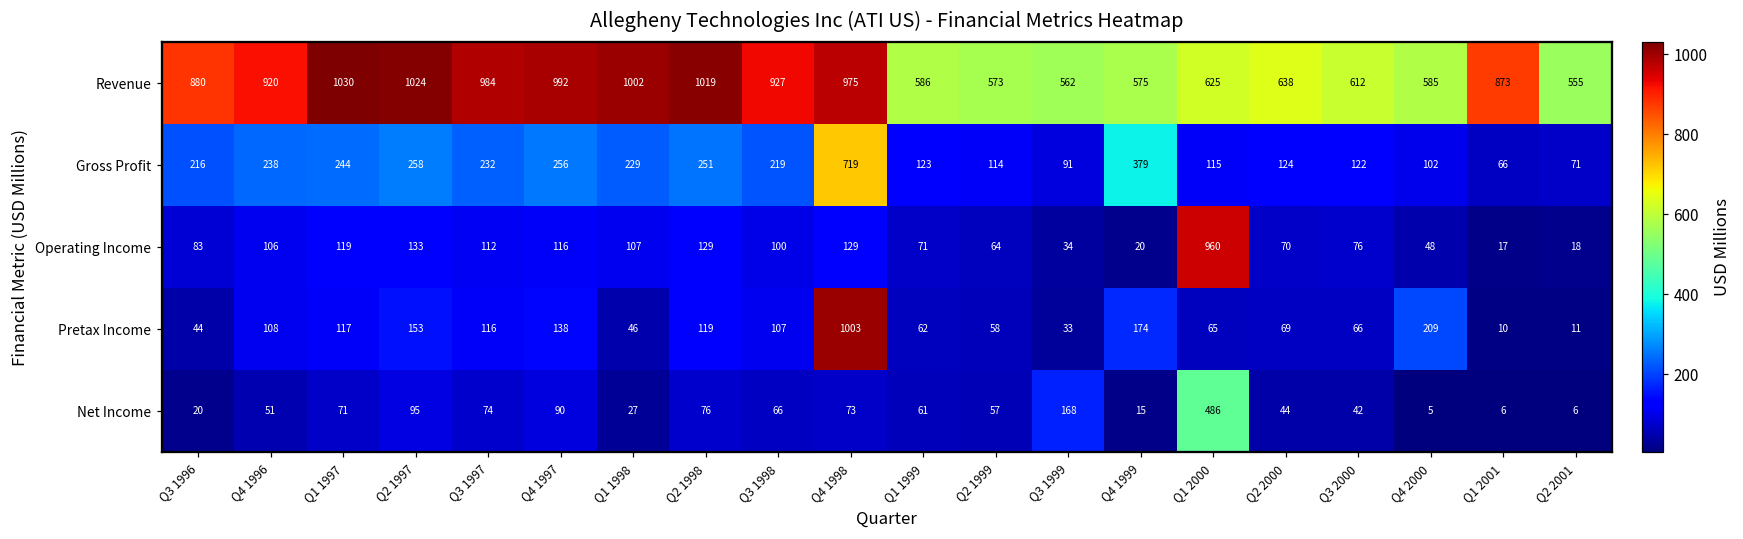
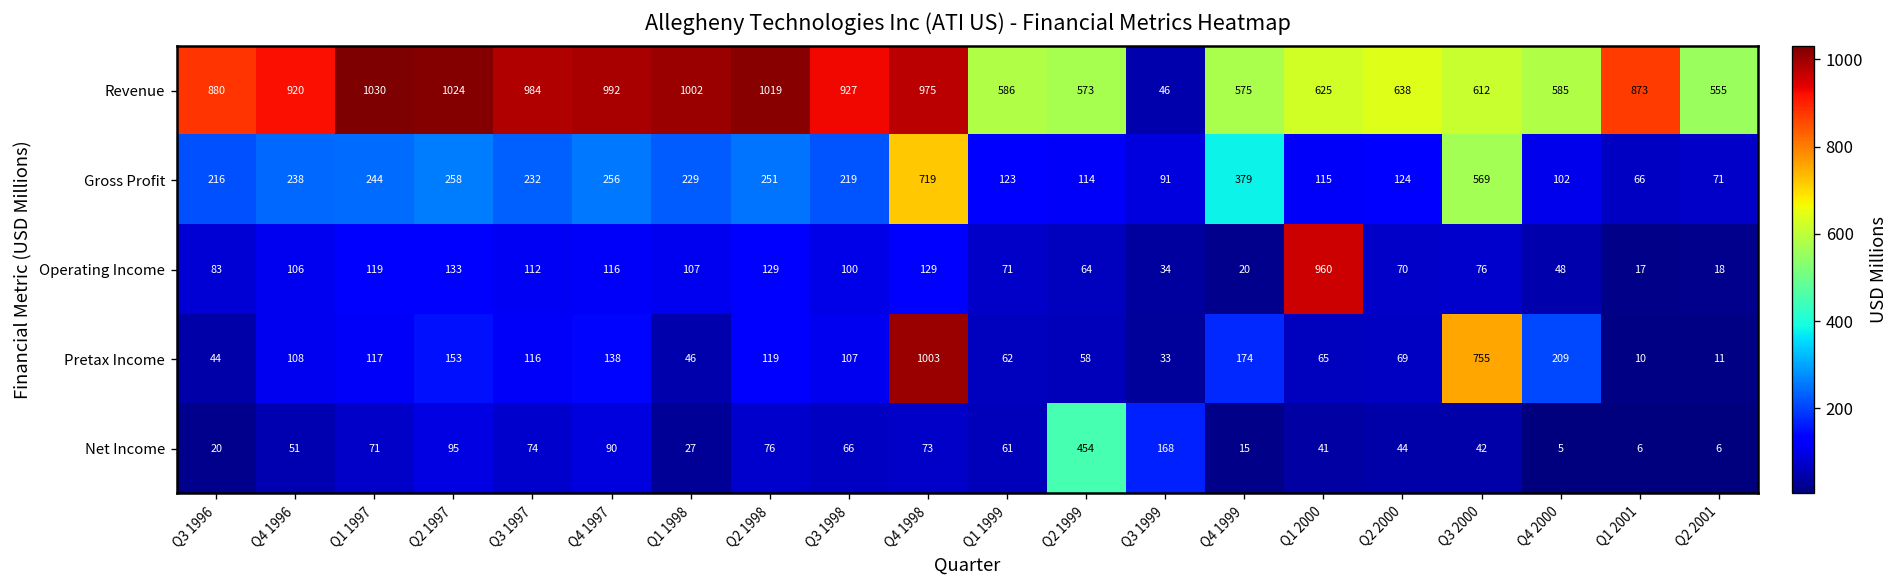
  {
    "Revenue": {
      "Q3 1996": 880,
      "Q4 1996": 920,
      "Q1 1997": 1030,
      "Q2 1997": 1024,
      "Q3 1997": 984,
      "Q4 1997": 992,
      "Q1 1998": 1002,
      "Q2 1998": 1019,
      "Q3 1998": 927,
      "Q4 1998": 975,
      "Q1 1999": 586,
      "Q2 1999": 573,
-     "Q3 1999": 562,
+     "Q3 1999": 46,
      "Q4 1999": 575,
      "Q1 2000": 625,
      "Q2 2000": 638,
      "Q3 2000": 612,
      "Q4 2000": 585,
      "Q1 2001": 873,
      "Q2 2001": 555
    },
    "Gross Profit": {
      "Q3 1996": 216,
      "Q4 1996": 238,
      "Q1 1997": 244,
      "Q2 1997": 258,
      "Q3 1997": 232,
      "Q4 1997": 256,
      "Q1 1998": 229,
      "Q2 1998": 251,
      "Q3 1998": 219,
      "Q4 1998": 719,
      "Q1 1999": 123,
      "Q2 1999": 114,
      "Q3 1999": 91,
      "Q4 1999": 379,
      "Q1 2000": 115,
      "Q2 2000": 124,
-     "Q3 2000": 122,
+     "Q3 2000": 569,
      "Q4 2000": 102,
      "Q1 2001": 66,
      "Q2 2001": 71
    },
    "Operating Income": {
      "Q3 1996": 83,
      "Q4 1996": 106,
      "Q1 1997": 119,
      "Q2 1997": 133,
      "Q3 1997": 112,
      "Q4 1997": 116,
      "Q1 1998": 107,
      "Q2 1998": 129,
      "Q3 1998": 100,
      "Q4 1998": 129,
      "Q1 1999": 71,
      "Q2 1999": 64,
      "Q3 1999": 34,
      "Q4 1999": 20,
      "Q1 2000": 960,
      "Q2 2000": 70,
      "Q3 2000": 76,
      "Q4 2000": 48,
      "Q1 2001": 17,
      "Q2 2001": 18
    },
    "Pretax Income": {
      "Q3 1996": 44,
      "Q4 1996": 108,
      "Q1 1997": 117,
      "Q2 1997": 153,
      "Q3 1997": 116,
      "Q4 1997": 138,
      "Q1 1998": 46,
      "Q2 1998": 119,
      "Q3 1998": 107,
      "Q4 1998": 1003,
      "Q1 1999": 62,
      "Q2 1999": 58,
      "Q3 1999": 33,
      "Q4 1999": 174,
      "Q1 2000": 65,
      "Q2 2000": 69,
-     "Q3 2000": 66,
+     "Q3 2000": 755,
      "Q4 2000": 209,
      "Q1 2001": 10,
      "Q2 2001": 11
    },
    "Net Income": {
      "Q3 1996": 20,
      "Q4 1996": 51,
      "Q1 1997": 71,
      "Q2 1997": 95,
      "Q3 1997": 74,
      "Q4 1997": 90,
      "Q1 1998": 27,
      "Q2 1998": 76,
      "Q3 1998": 66,
      "Q4 1998": 73,
      "Q1 1999": 61,
-     "Q2 1999": 57,
+     "Q2 1999": 454,
      "Q3 1999": 168,
      "Q4 1999": 15,
-     "Q1 2000": 486,
+     "Q1 2000": 41,
      "Q2 2000": 44,
      "Q3 2000": 42,
      "Q4 2000": 5,
      "Q1 2001": 6,
      "Q2 2001": 6
    }
  }
